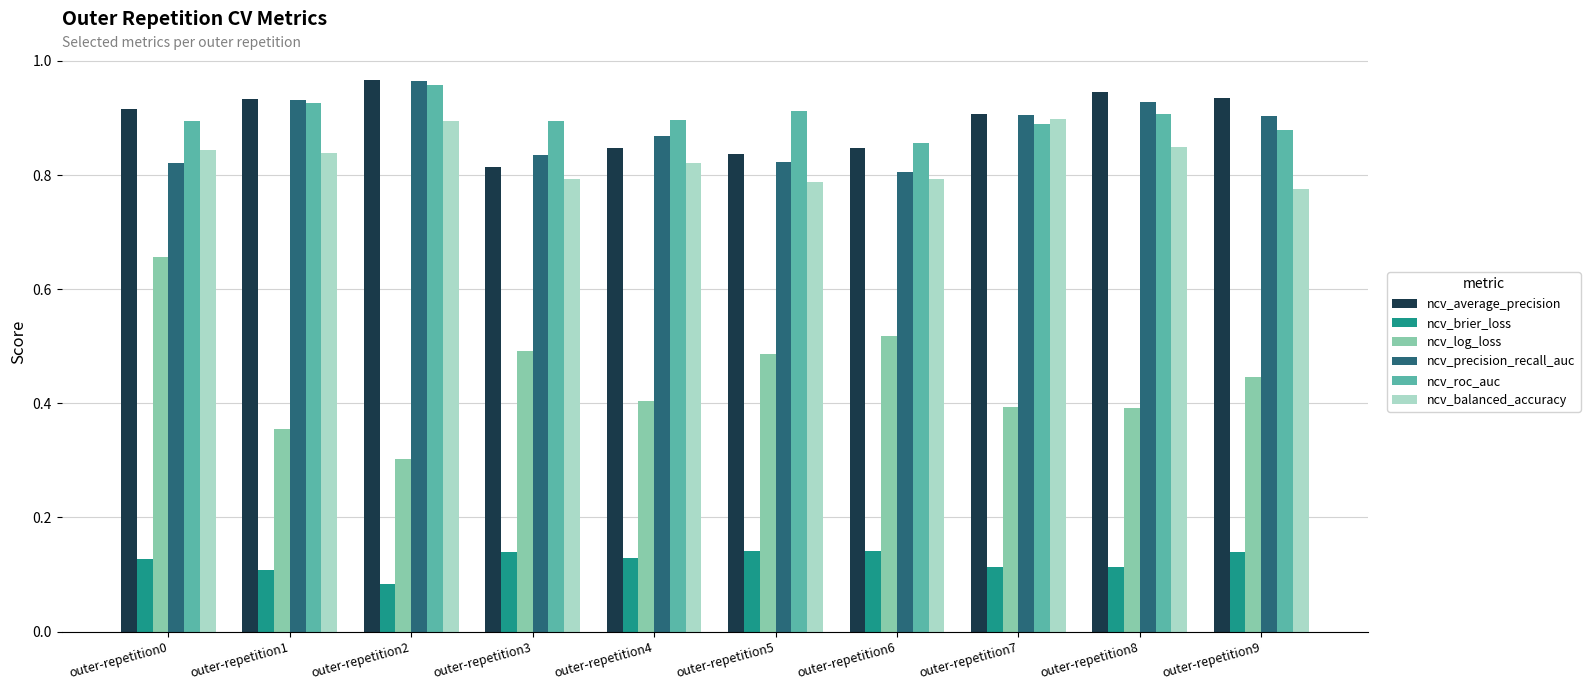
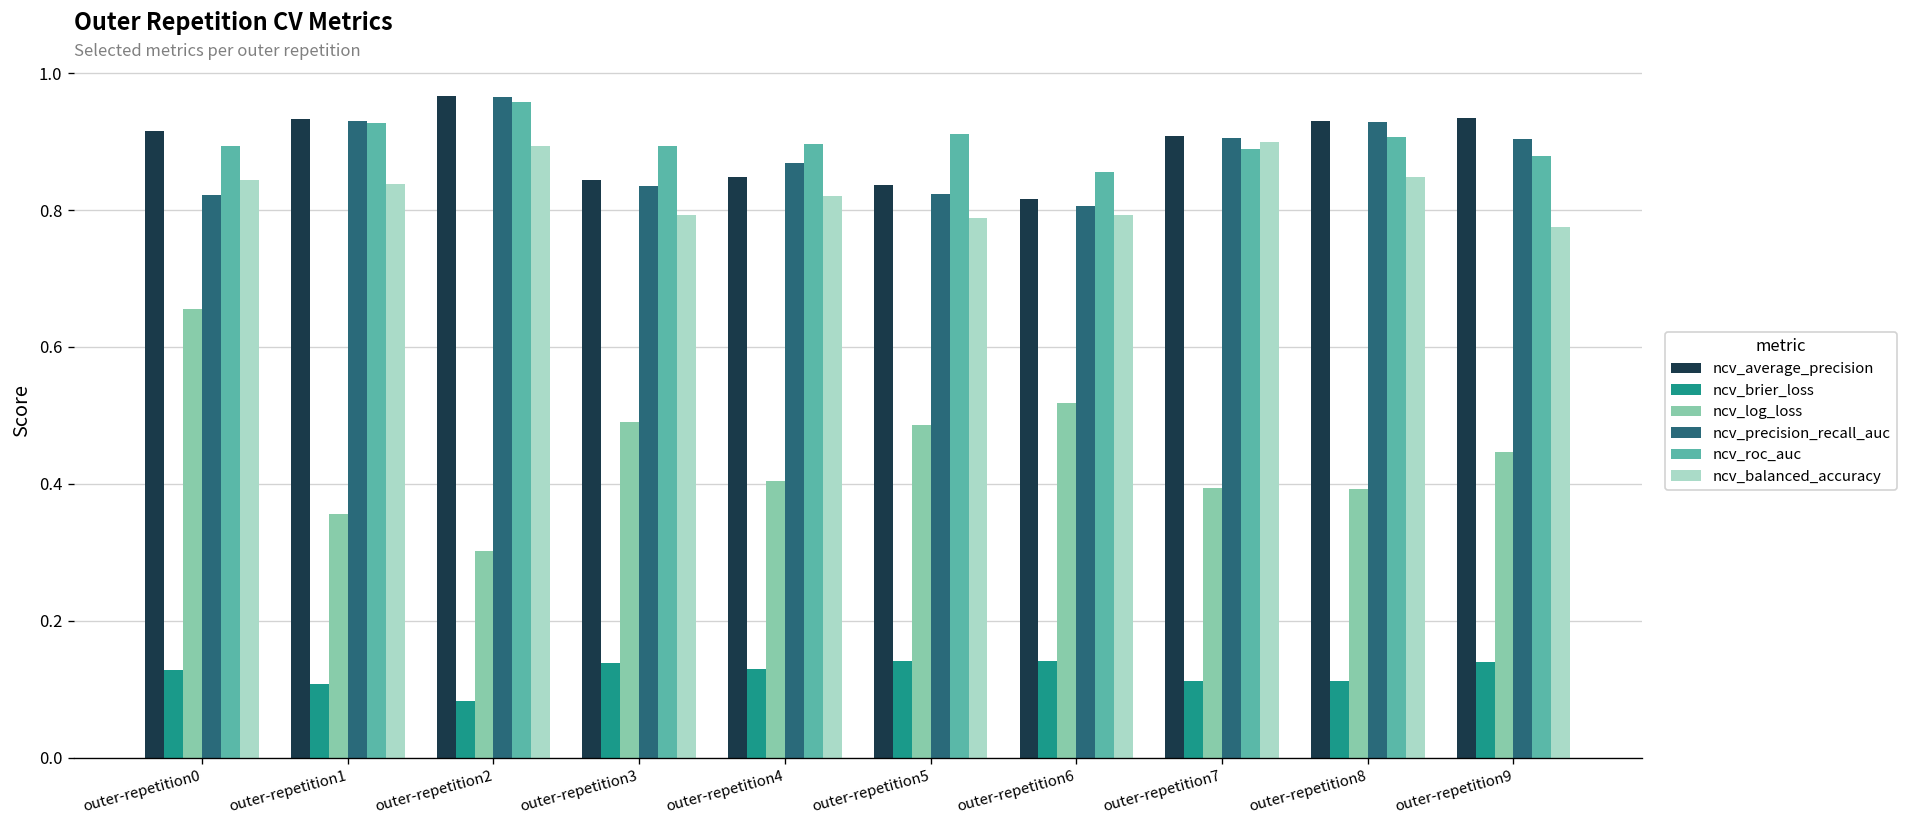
  {
    "ncv_average_precision": {
      "outer-repetition0": 0.92,
      "outer-repetition1": 0.93,
      "outer-repetition2": 0.97,
-     "outer-repetition3": 0.81,
+     "outer-repetition3": 0.84,
      "outer-repetition4": 0.85,
      "outer-repetition5": 0.84,
-     "outer-repetition6": 0.85,
+     "outer-repetition6": 0.82,
      "outer-repetition7": 0.91,
-     "outer-repetition8": 0.95,
+     "outer-repetition8": 0.93,
      "outer-repetition9": 0.93
    }
  }
